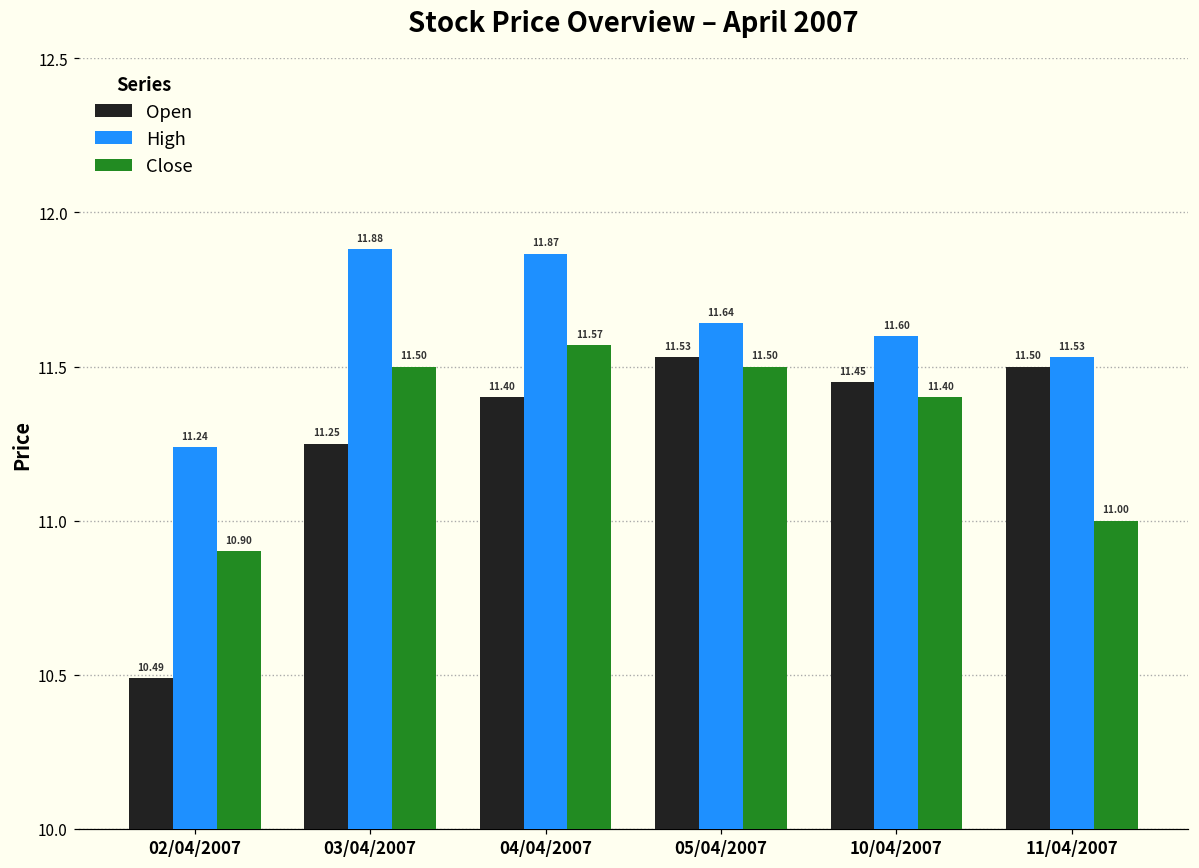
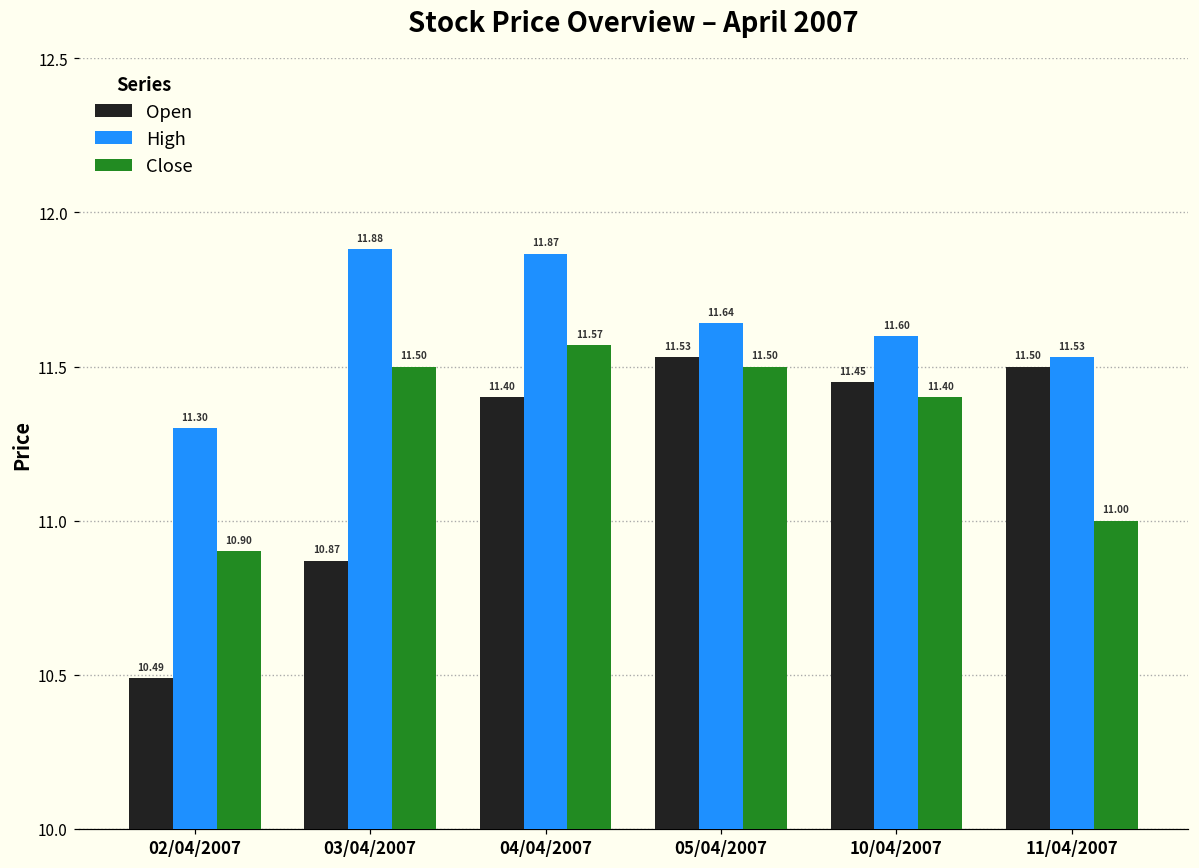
  {
    "Open": {
      "02/04/2007": 10.49,
-     "03/04/2007": 11.25,
+     "03/04/2007": 10.87,
      "04/04/2007": 11.40,
      "05/04/2007": 11.53,
      "10/04/2007": 11.45,
      "11/04/2007": 11.50
    },
    "High": {
-     "02/04/2007": 11.24,
+     "02/04/2007": 11.30,
      "03/04/2007": 11.88,
      "04/04/2007": 11.87,
      "05/04/2007": 11.64,
      "10/04/2007": 11.60,
      "11/04/2007": 11.53
    },
    "Close": {
      "02/04/2007": 10.90,
      "03/04/2007": 11.50,
      "04/04/2007": 11.57,
      "05/04/2007": 11.50,
      "10/04/2007": 11.40,
      "11/04/2007": 11.00
    }
  }
